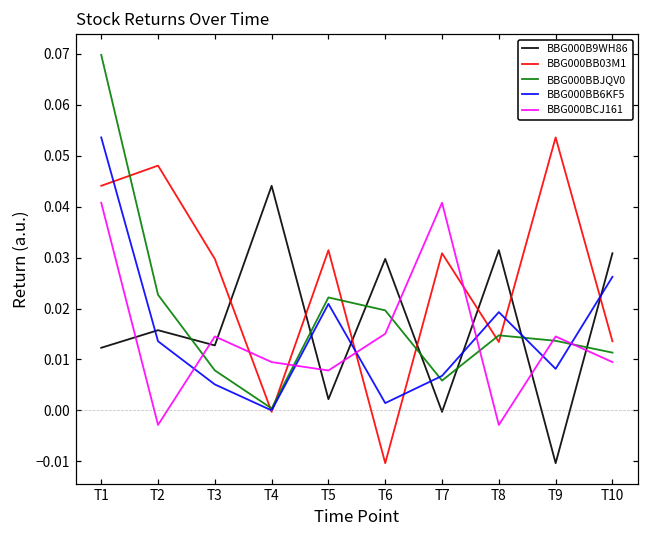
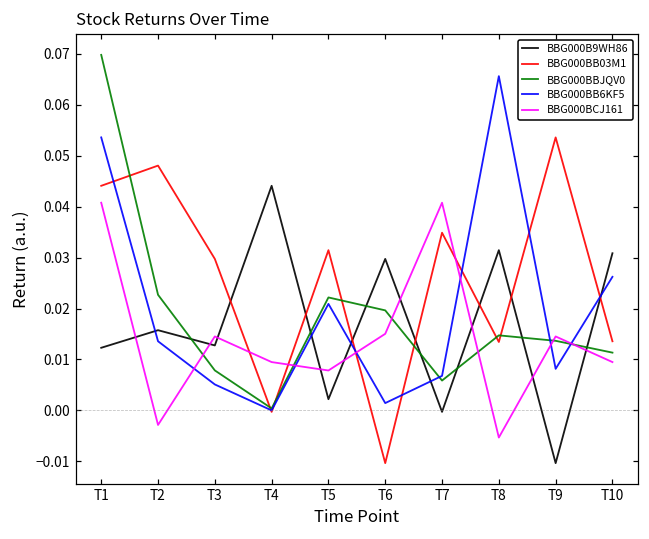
  {
    "BBG000B9WH86": {
      "T1": 0.012,
      "T2": 0.016,
      "T3": 0.013,
      "T4": 0.044,
      "T5": 0.002,
      "T6": 0.030,
      "T7": 0.000,
      "T8": 0.031,
      "T9": -0.010,
      "T10": 0.031
    },
    "BBG000BB03M1": {
      "T1": 0.044,
      "T2": 0.048,
      "T3": 0.030,
      "T5": 0.031,
      "T6": -0.010,
-     "T7": 0.031,
+     "T7": 0.035,
      "T8": 0.013,
      "T9": 0.054,
      "T10": 0.014
    },
    "BBG000BBJQV0": {
      "T1": 0.070,
      "T2": 0.023,
      "T3": 0.008,
      "T5": 0.022,
      "T6": 0.020,
      "T7": 0.006,
      "T8": 0.015,
      "T9": 0.014,
      "T10": 0.011
    },
    "BBG000BB6KF5": {
      "T1": 0.054,
      "T2": 0.014,
      "T3": 0.005,
      "T5": 0.021,
      "T6": 0.001,
      "T7": 0.007,
-     "T8": 0.019,
+     "T8": 0.066,
      "T9": 0.008,
      "T10": 0.026
    },
    "BBG000BCJ161": {
      "T1": 0.041,
      "T2": -0.003,
      "T3": 0.015,
      "T4": 0.009,
      "T5": 0.008,
      "T6": 0.015,
      "T7": 0.041,
-     "T8": -0.003,
+     "T8": -0.005,
      "T9": 0.015,
      "T10": 0.009
    }
  }
